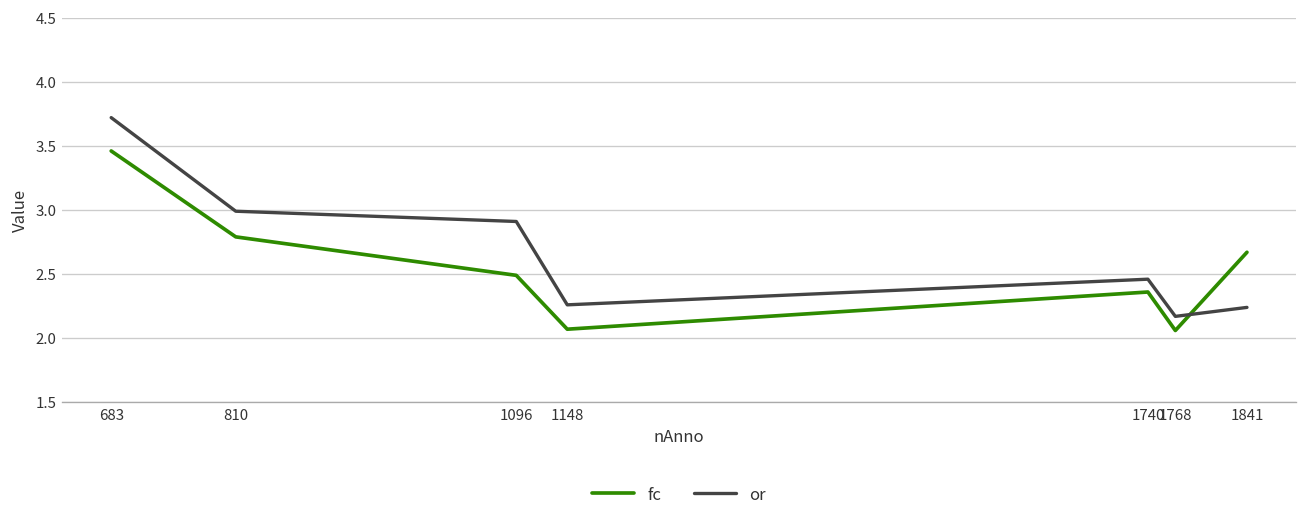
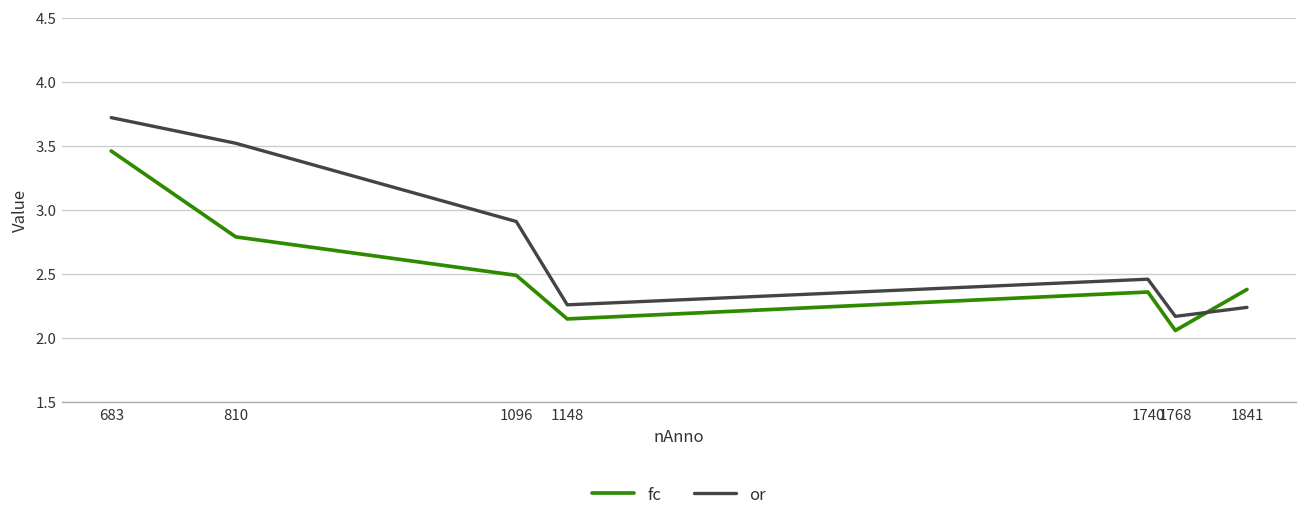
  {
    "fc": {
      "683": 3.46,
      "810": 2.79,
      "1096": 2.49,
-     "1148": 2.07,
-     "1841": 2.67
+     "1148": 2.15,
+     "1841": 2.38
    },
    "or": {
      "683": 3.72,
-     "810": 2.99,
+     "810": 3.52,
      "1096": 2.91,
      "1148": 2.26,
      "1841": 2.24
    }
  }
